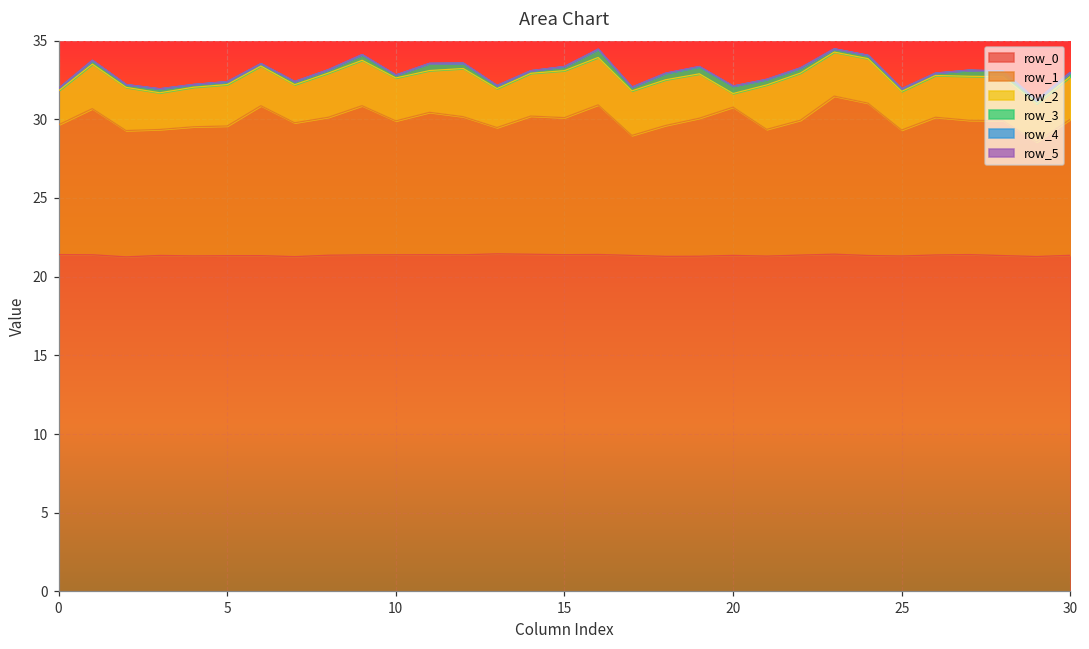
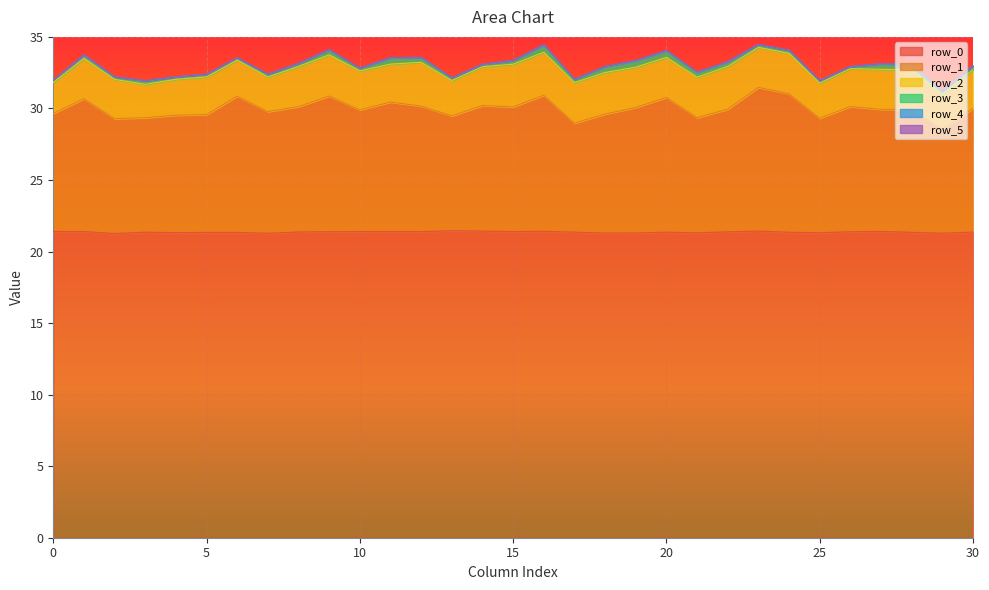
  {
    "row_2": {
      "5": 2.6,
      "10": 2.7,
      "15": 3.0,
-     "20": 0.9,
+     "20": 2.8,
      "30": 2.7
    }
  }
